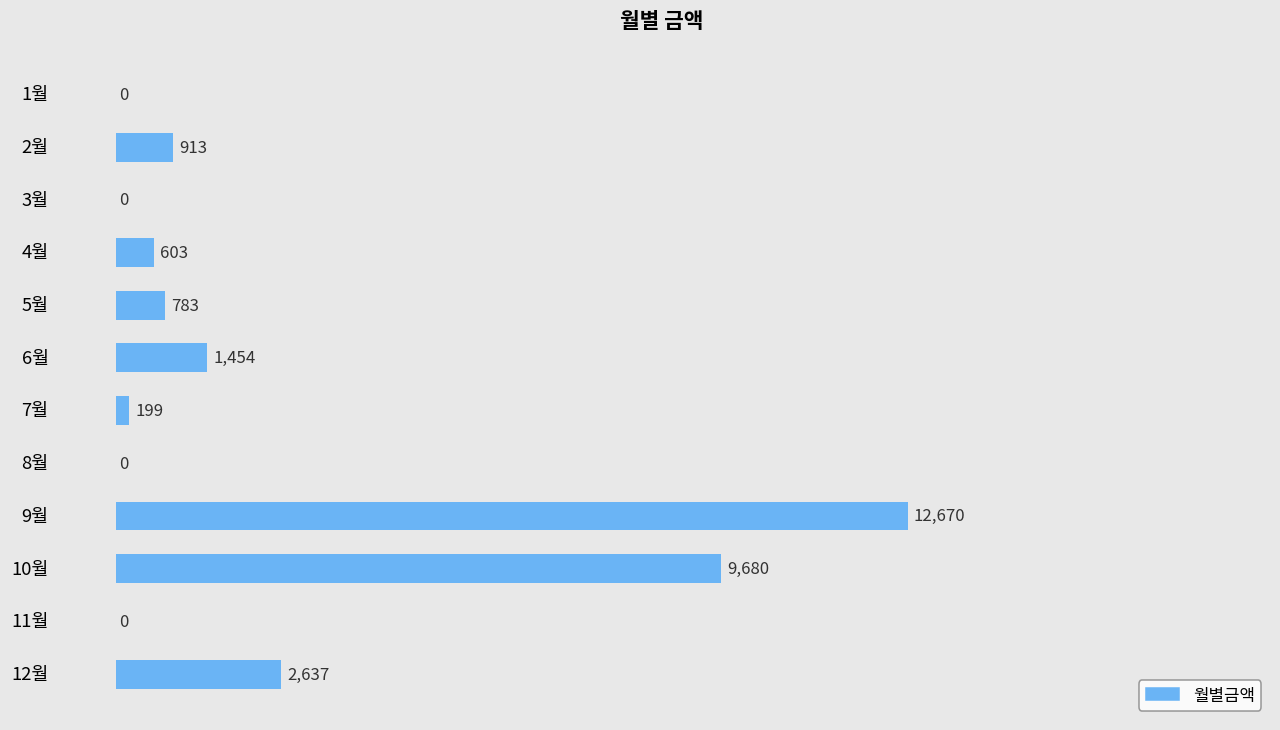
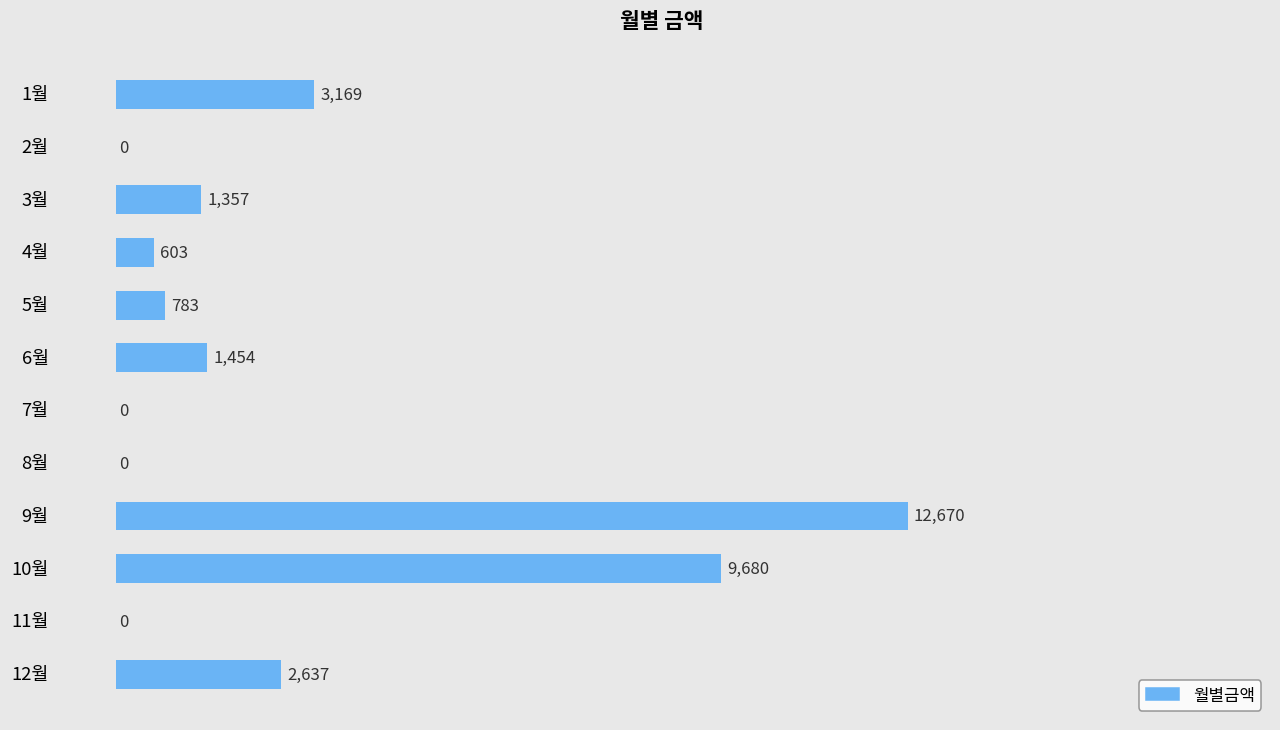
  {
-   "1월": "0",
-   "2월": "913",
-   "3월": "0",
+   "1월": "3,169",
+   "2월": "0",
+   "3월": "1,357",
    "4월": "603",
    "5월": "783",
    "6월": "1,454",
-   "7월": "199",
+   "7월": "0",
    "8월": "0",
    "9월": "12,670",
    "10월": "9,680",
    "11월": "0",
    "12월": "2,637"
  }
